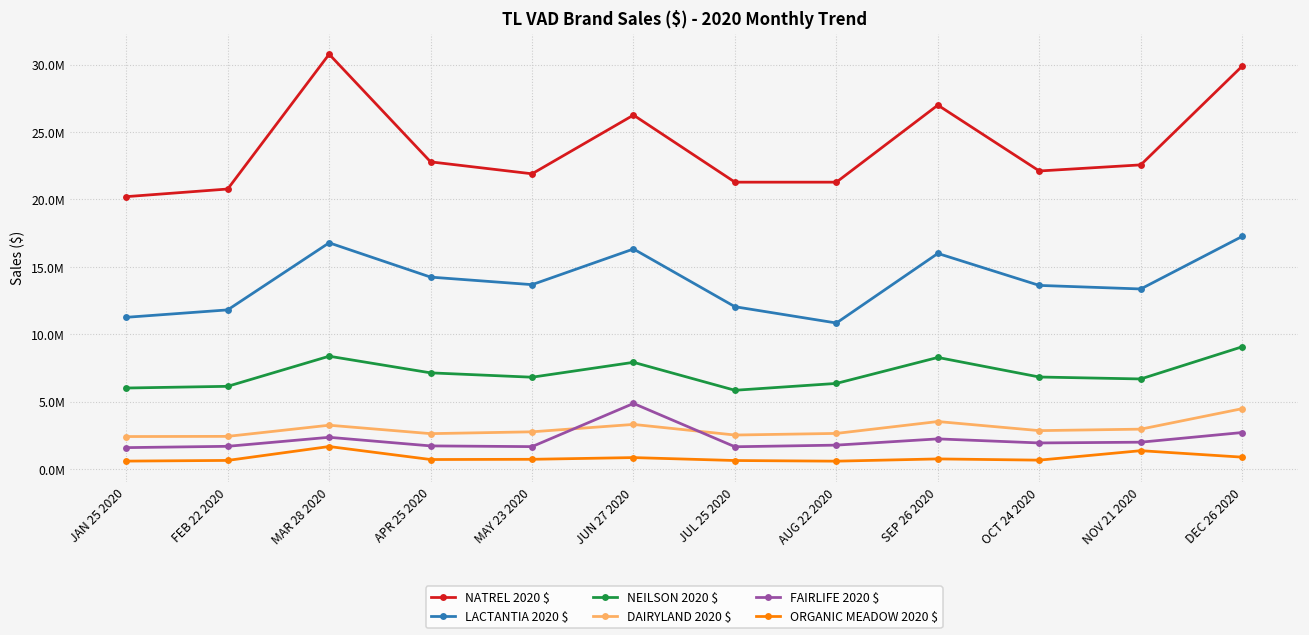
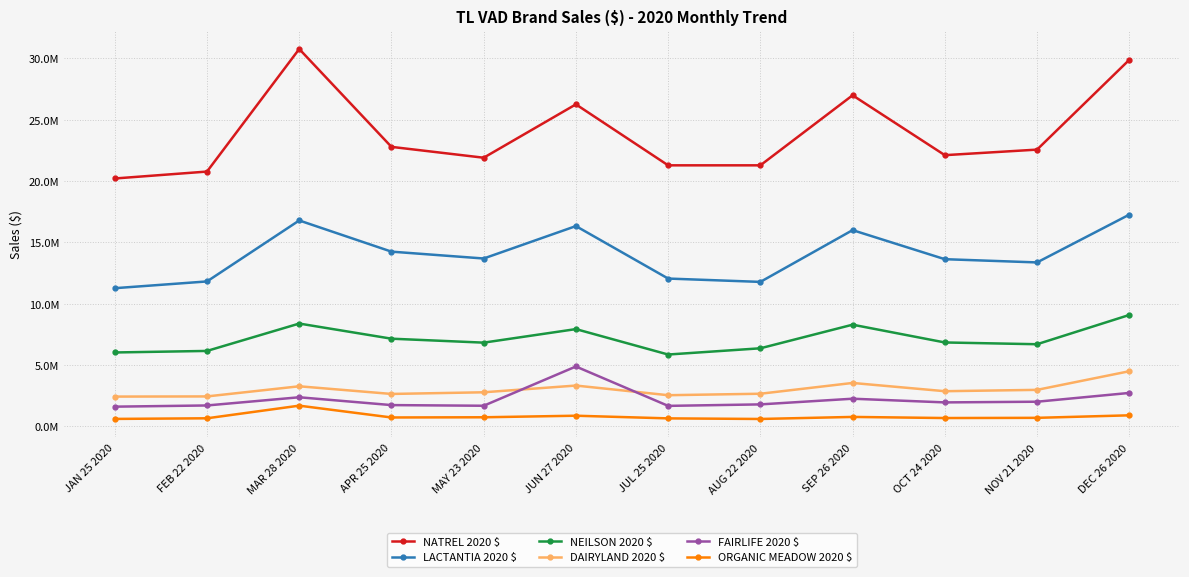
  {
    "NATREL 2020 $": {
      "JAN 25 2020": 20200000,
      "FEB 22 2020": 20800000,
      "MAR 28 2020": 30800000,
      "APR 25 2020": 22800000,
      "MAY 23 2020": 21900000,
      "JUN 27 2020": 26300000,
      "JUL 25 2020": 21300000,
      "AUG 22 2020": 21300000,
      "SEP 26 2020": 27000000,
      "OCT 24 2020": 22100000,
      "NOV 21 2020": 22600000,
      "DEC 26 2020": 29900000
    },
    "LACTANTIA 2020 $": {
      "JAN 25 2020": 11300000,
      "FEB 22 2020": 11800000,
      "MAR 28 2020": 16800000,
      "APR 25 2020": 14200000,
      "MAY 23 2020": 13700000,
      "JUN 27 2020": 16300000,
      "JUL 25 2020": 12000000,
-     "AUG 22 2020": 10800000,
+     "AUG 22 2020": 11800000,
      "SEP 26 2020": 16000000,
      "OCT 24 2020": 13600000,
      "NOV 21 2020": 13400000,
      "DEC 26 2020": 17300000
    },
    "NEILSON 2020 $": {
      "JAN 25 2020": 6000000,
      "FEB 22 2020": 6100000,
      "MAR 28 2020": 8400000,
      "APR 25 2020": 7100000,
      "MAY 23 2020": 6800000,
      "JUN 27 2020": 7900000,
      "JUL 25 2020": 5900000,
      "AUG 22 2020": 6400000,
      "SEP 26 2020": 8300000,
      "OCT 24 2020": 6800000,
      "NOV 21 2020": 6700000,
      "DEC 26 2020": 9100000
    },
    "DAIRYLAND 2020 $": {
      "JAN 25 2020": 2400000,
      "FEB 22 2020": 2400000,
      "MAR 28 2020": 3300000,
      "APR 25 2020": 2600000,
      "MAY 23 2020": 2800000,
      "JUN 27 2020": 3300000,
      "JUL 25 2020": 2500000,
      "AUG 22 2020": 2700000,
      "SEP 26 2020": 3500000,
      "OCT 24 2020": 2900000,
      "NOV 21 2020": 3000000,
      "DEC 26 2020": 4500000
    },
    "FAIRLIFE 2020 $": {
      "JAN 25 2020": 1600000,
      "FEB 22 2020": 1700000,
      "MAR 28 2020": 2400000,
      "APR 25 2020": 1700000,
      "MAY 23 2020": 1700000,
      "JUN 27 2020": 4900000,
      "JUL 25 2020": 1700000,
      "AUG 22 2020": 1800000,
      "SEP 26 2020": 2200000,
      "OCT 24 2020": 1900000,
      "NOV 21 2020": 2000000,
      "DEC 26 2020": 2700000
    },
    "ORGANIC MEADOW 2020 $": {
      "JAN 25 2020": 600000,
      "FEB 22 2020": 700000,
      "MAR 28 2020": 1700000,
      "APR 25 2020": 700000,
      "MAY 23 2020": 700000,
      "JUN 27 2020": 900000,
      "JUL 25 2020": 600000,
      "AUG 22 2020": 600000,
      "SEP 26 2020": 800000,
      "OCT 24 2020": 700000,
-     "NOV 21 2020": 1400000,
+     "NOV 21 2020": 700000,
      "DEC 26 2020": 900000
    }
  }
